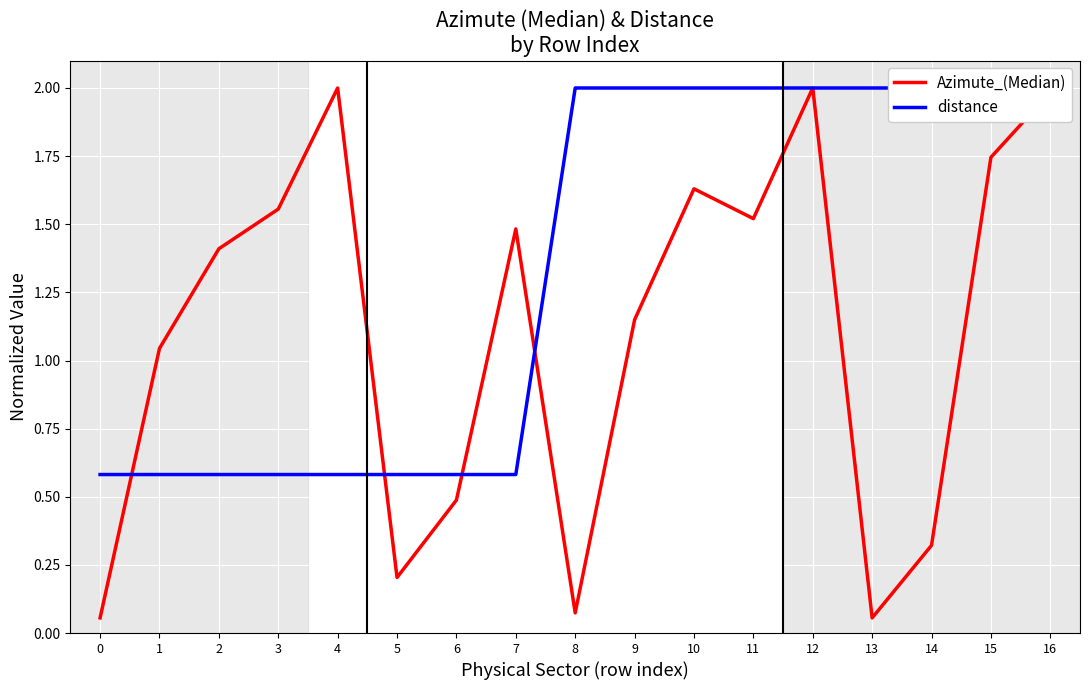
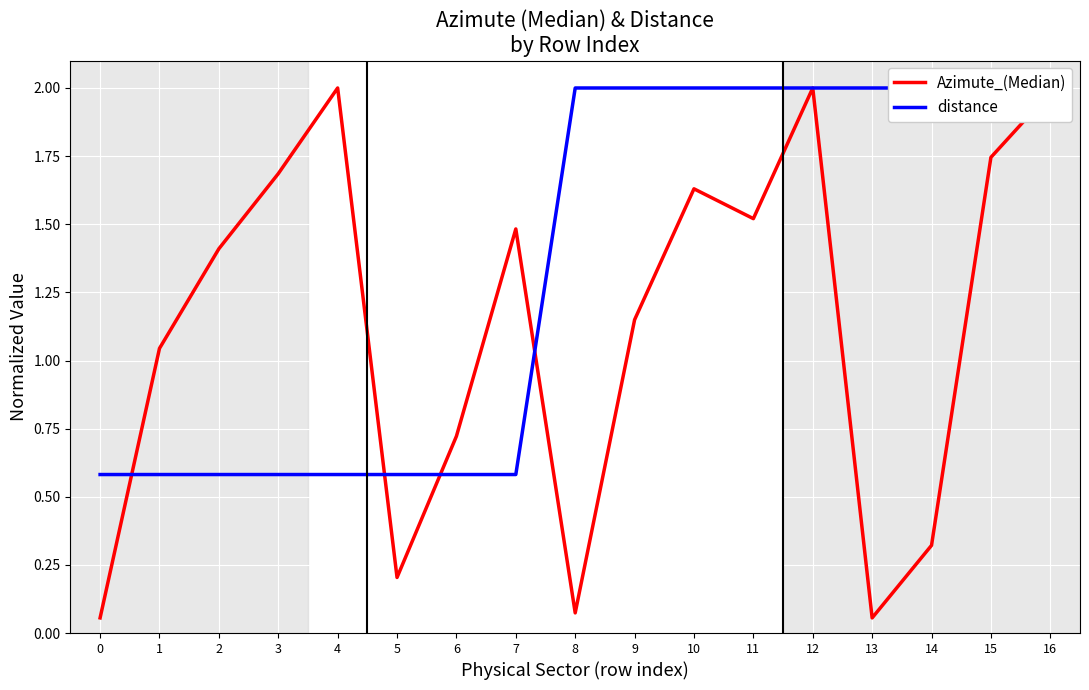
  {
    "Azimute_(Median)": {
      "0": 0.06,
      "1": 1.04,
      "2": 1.41,
-     "3": 1.56,
+     "3": 1.69,
      "4": 2.00,
      "5": 0.20,
-     "6": 0.49,
+     "6": 0.72,
      "7": 1.48,
      "8": 0.07,
      "9": 1.15,
      "10": 1.63,
      "11": 1.52,
      "13": 0.06,
      "14": 0.32,
      "15": 1.75
    },
    "distance": {
      "0": 0.58,
      "1": 0.58,
      "2": 0.58,
      "3": 0.58,
      "4": 0.58,
      "5": 0.58,
      "6": 0.58,
      "7": 0.58,
      "8": 2.00,
      "9": 2.00,
      "10": 2.00,
      "11": 2.00,
      "13": 2.00
    }
  }
